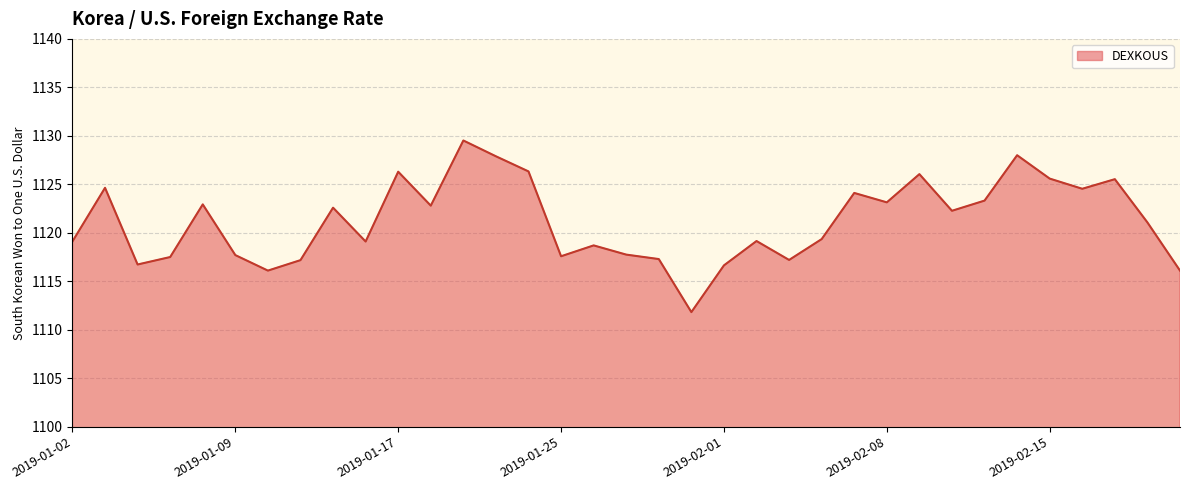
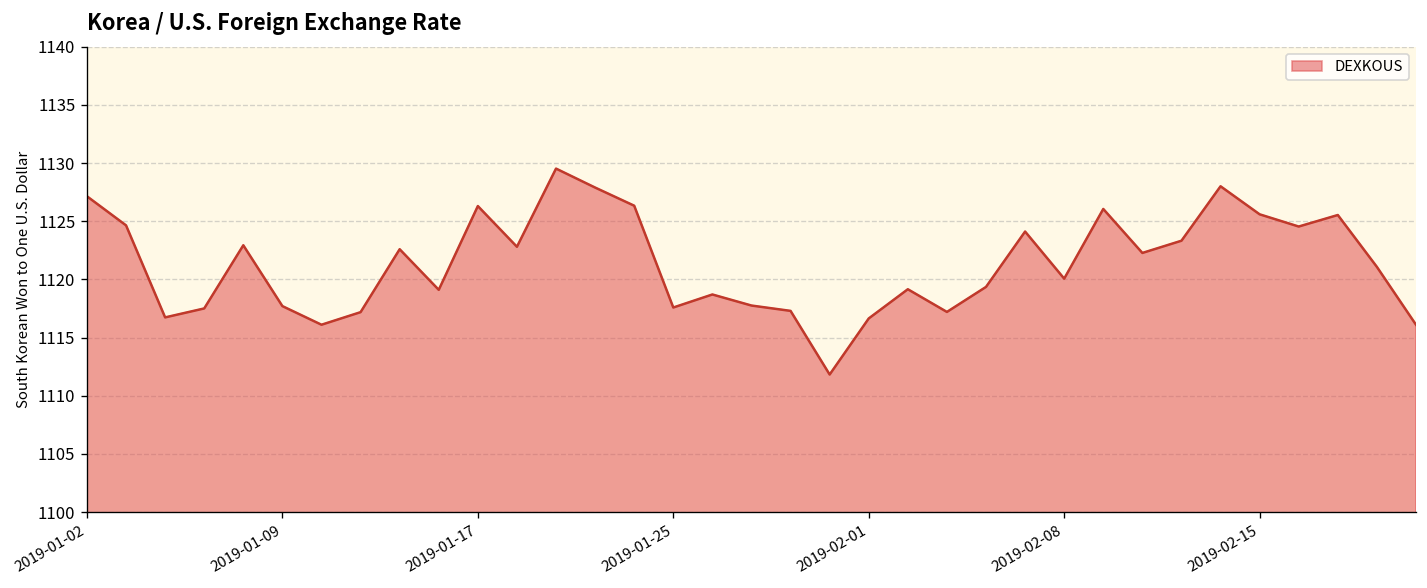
  {
-   "2019-01-02": 1119,
+   "2019-01-02": 1127,
    "2019-01-09": 1118,
    "2019-01-17": 1126,
    "2019-01-25": 1118,
    "2019-02-01": 1117,
-   "2019-02-08": 1123,
+   "2019-02-08": 1120,
    "2019-02-15": 1126
  }
